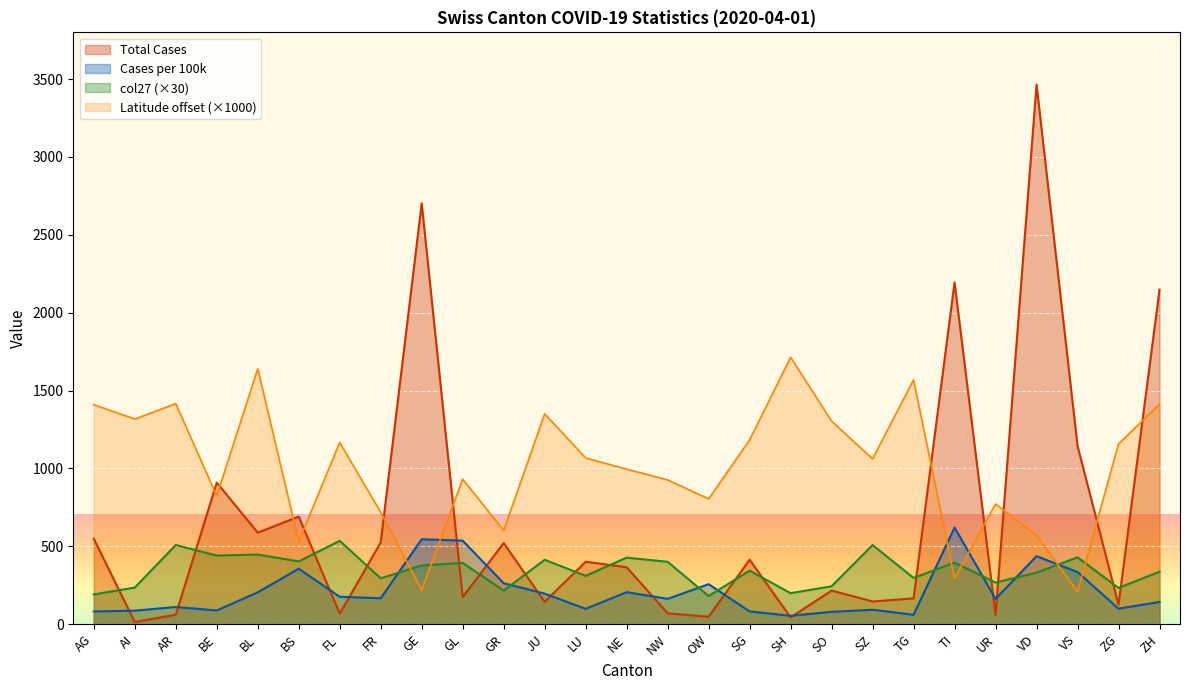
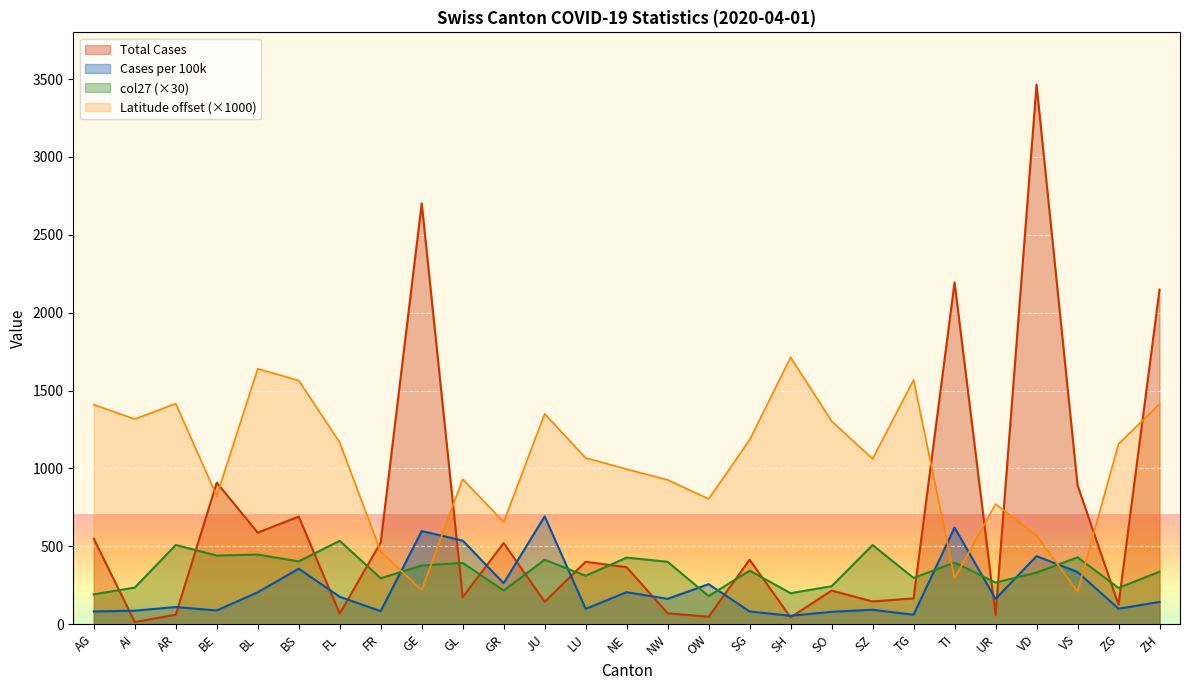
  {
    "Total Cases": {
      "AG": 550,
      "AI": 10,
      "AR": 60,
      "BE": 910,
      "BL": 590,
      "BS": 690,
      "FL": 70,
      "FR": 530,
      "GE": 2700,
      "GL": 170,
      "GR": 520,
      "JU": 140,
      "LU": 400,
      "NE": 370,
      "NW": 70,
      "OW": 50,
      "SG": 410,
      "SO": 220,
      "SZ": 150,
      "TG": 170,
      "TI": 2200,
      "UR": 60,
      "VD": 3470,
-     "VS": 1150,
+     "VS": 890,
      "ZG": 130,
      "ZH": 2150
    },
    "Cases per 100k": {
      "AG": 80,
      "AI": 90,
      "AR": 110,
      "BE": 90,
      "BL": 200,
      "BS": 360,
      "FL": 180,
-     "FR": 170,
-     "GE": 550,
+     "FR": 80,
+     "GE": 600,
      "GL": 540,
      "GR": 260,
-     "JU": 200,
+     "JU": 690,
      "LU": 100,
      "NE": 210,
      "NW": 160,
      "OW": 260,
      "SG": 80,
      "SO": 80,
      "SZ": 90,
      "TG": 60,
      "TI": 620,
      "UR": 160,
      "VD": 440,
      "VS": 340,
      "ZG": 100,
      "ZH": 140
    },
    "col27 (×30)": {
      "AG": 190,
      "AI": 240,
      "AR": 510,
      "BE": 440,
      "BL": 450,
      "BS": 400,
      "FL": 540,
      "FR": 290,
      "GE": 380,
      "GL": 390,
      "GR": 220,
      "JU": 410,
      "LU": 310,
      "NE": 430,
      "NW": 400,
      "OW": 180,
      "SG": 340,
      "SH": 200,
      "SO": 240,
      "SZ": 510,
      "TG": 300,
      "TI": 400,
      "UR": 270,
      "VD": 330,
      "VS": 430,
      "ZG": 230,
      "ZH": 340
    },
    "Latitude offset (×1000)": {
      "AG": 1410,
      "AI": 1320,
      "AR": 1420,
      "BE": 820,
      "BL": 1640,
-     "BS": 530,
+     "BS": 1560,
      "FL": 1170,
-     "FR": 720,
+     "FR": 470,
      "GE": 220,
      "GL": 930,
-     "GR": 600,
+     "GR": 660,
      "JU": 1350,
      "LU": 1070,
      "NE": 1000,
      "NW": 930,
      "OW": 800,
      "SG": 1180,
      "SH": 1710,
      "SO": 1300,
      "SZ": 1060,
      "TG": 1570,
      "TI": 300,
      "UR": 770,
      "VD": 570,
      "VS": 210,
      "ZG": 1160,
      "ZH": 1410
    }
  }
